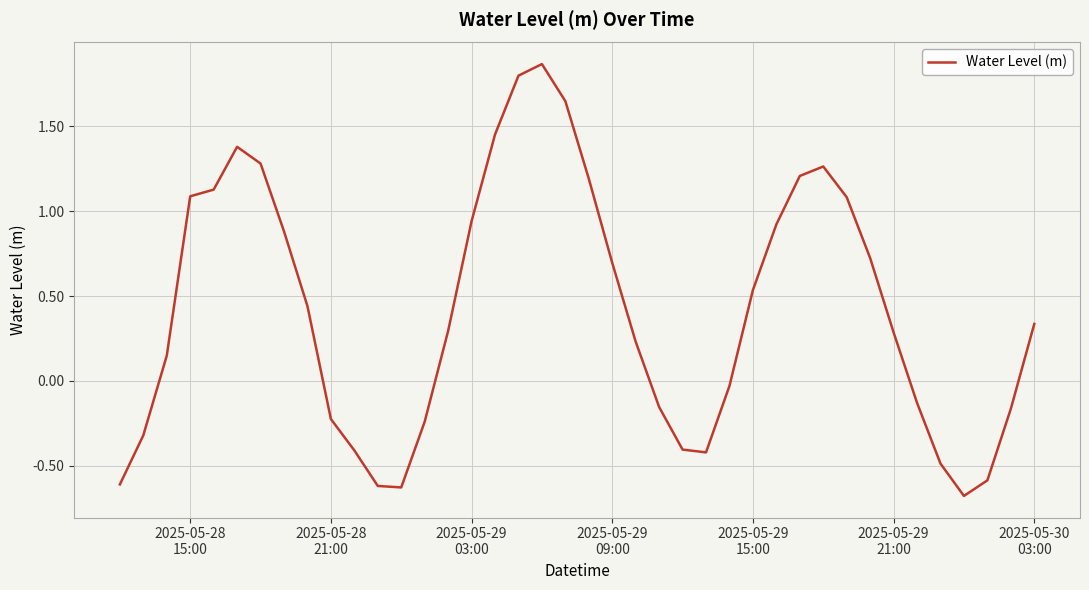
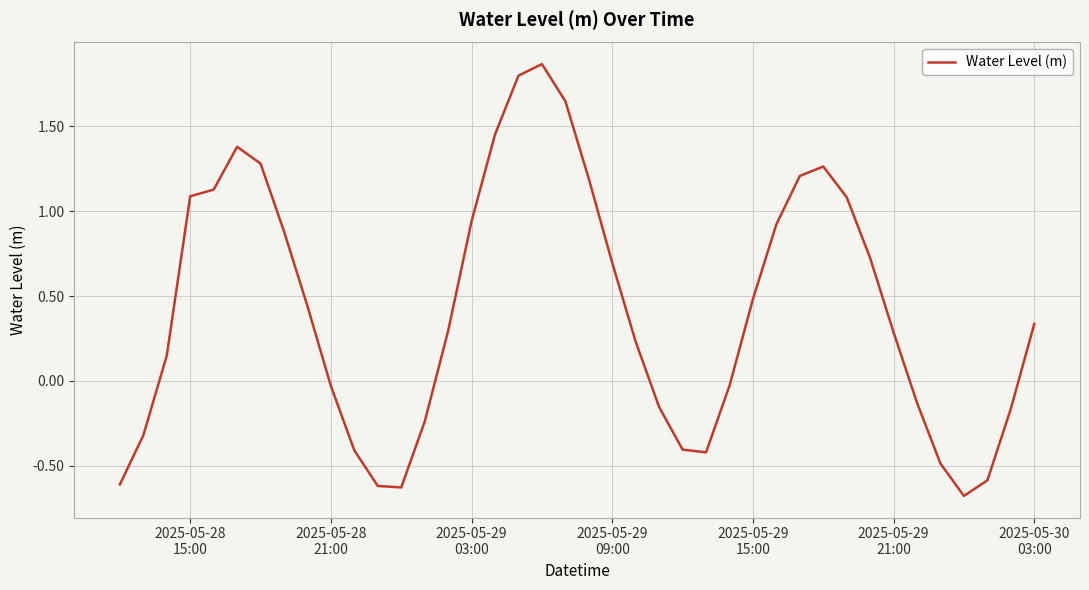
  {
    "2025-05-28 15:00": 1.09,
-   "2025-05-28 21:00": -0.22,
+   "2025-05-28 21:00": -0.03,
    "2025-05-29 03:00": 0.94,
    "2025-05-29 09:00": 0.70,
-   "2025-05-29 15:00": 0.54,
+   "2025-05-29 15:00": 0.48,
    "2025-05-29 21:00": 0.29,
    "2025-05-30 03:00": 0.34
  }
